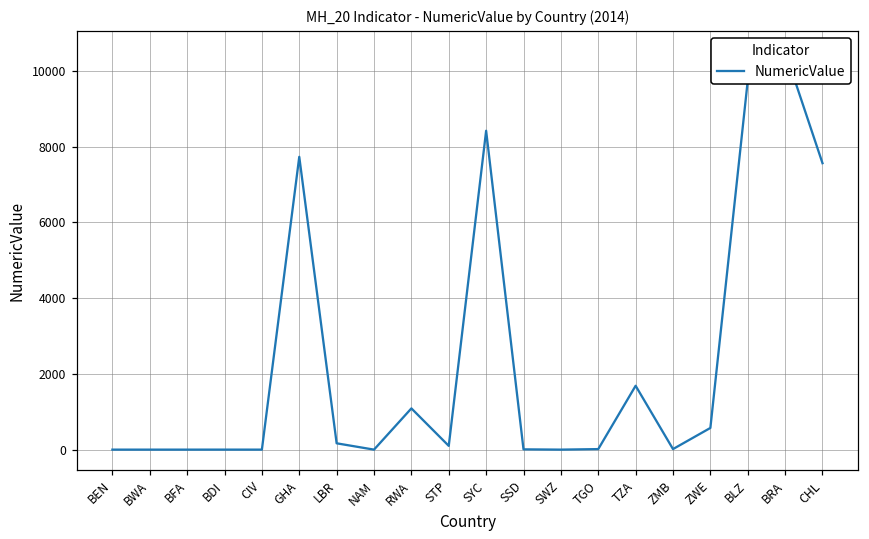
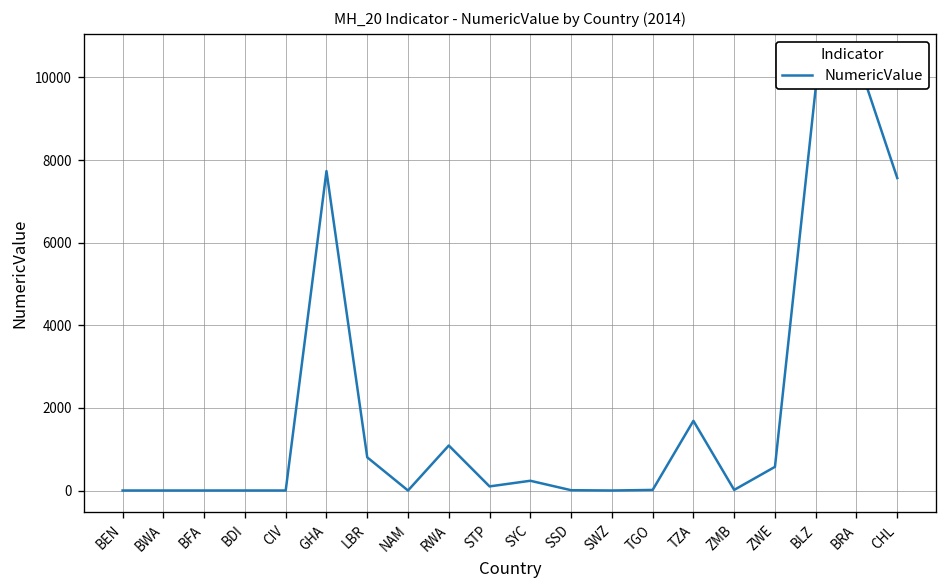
  {
    "BEN": 0,
    "BWA": 0,
    "BFA": 0,
    "BDI": 0,
    "CIV": 0,
    "GHA": 7700,
-   "LBR": 200,
+   "LBR": 800,
    "NAM": 0,
    "RWA": 1100,
    "STP": 100,
-   "SYC": 8400,
+   "SYC": 200,
    "SSD": 0,
    "SWZ": 0,
    "TGO": 0,
    "TZA": 1700,
    "ZMB": 0,
    "ZWE": 600,
    "CHL": 7600
  }
